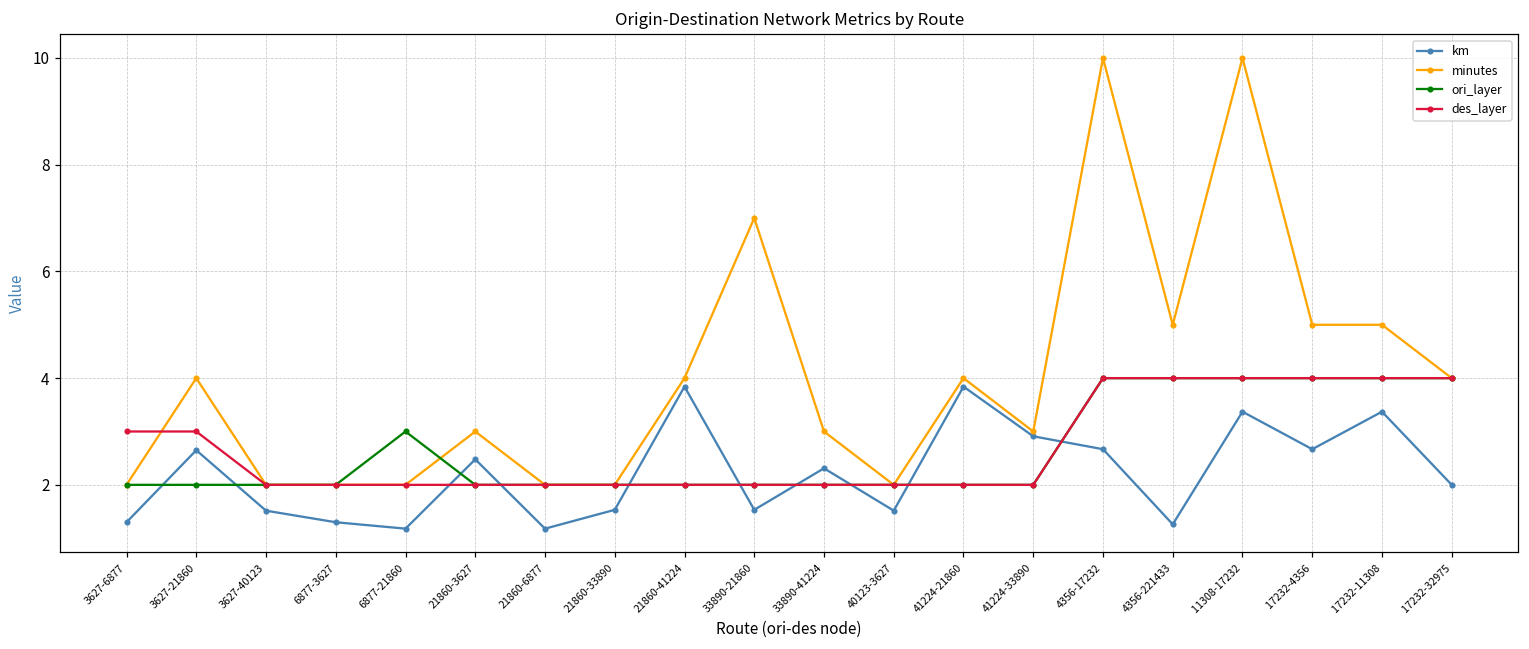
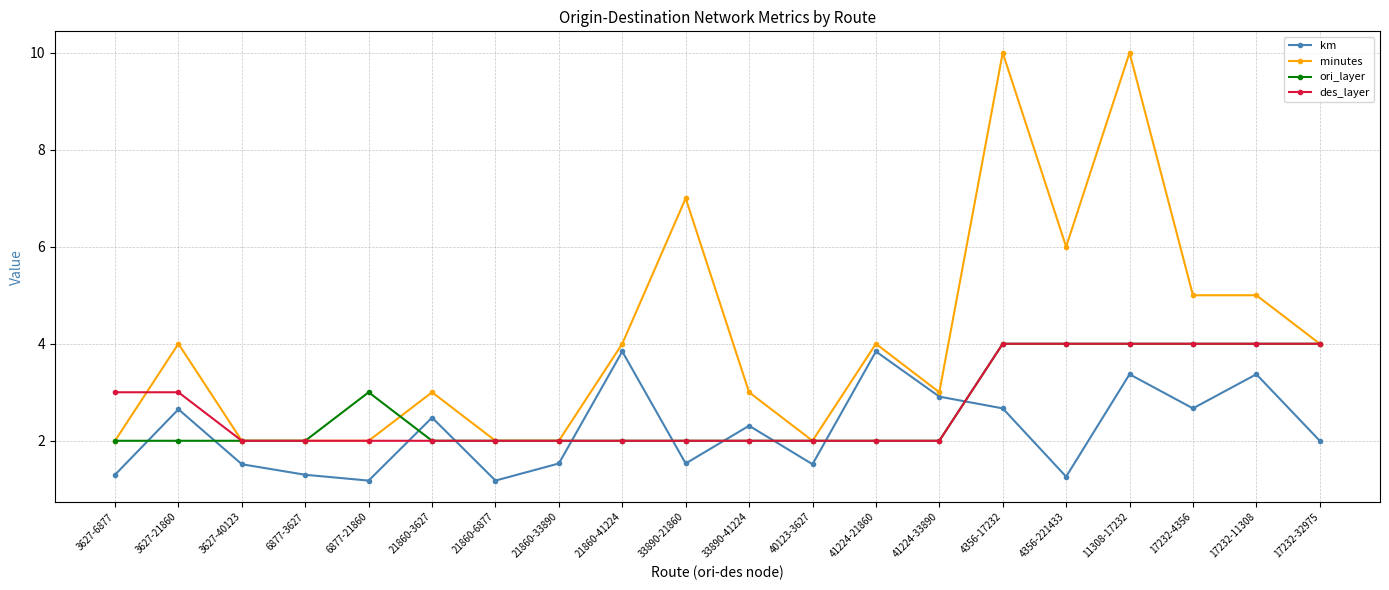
  {
    "km": {
      "3627-6877": 1.3,
      "3627-21860": 2.6,
      "3627-40123": 1.5,
      "6877-3627": 1.3,
      "6877-21860": 1.2,
      "21860-3627": 2.5,
      "21860-6877": 1.2,
      "21860-33890": 1.5,
      "21860-41224": 3.8,
      "33890-21860": 1.5,
      "33890-41224": 2.3,
      "40123-3627": 1.5,
      "41224-21860": 3.8,
      "41224-33890": 2.9,
      "4356-17232": 2.7,
      "4356-221433": 1.3,
      "11308-17232": 3.4,
      "17232-4356": 2.7,
      "17232-11308": 3.4,
      "17232-32975": 2
    },
    "minutes": {
      "3627-21860": 4,
      "21860-3627": 3,
      "21860-41224": 4,
      "33890-21860": 7,
      "33890-41224": 3,
      "41224-21860": 4,
      "41224-33890": 3,
      "4356-17232": 10,
-     "4356-221433": 5,
+     "4356-221433": 6,
      "11308-17232": 10,
      "17232-4356": 5,
      "17232-11308": 5
    },
    "ori_layer": {
      "3627-21860": 2,
      "6877-21860": 3
    },
    "des_layer": {
      "3627-6877": 3,
      "3627-21860": 3
    }
  }
